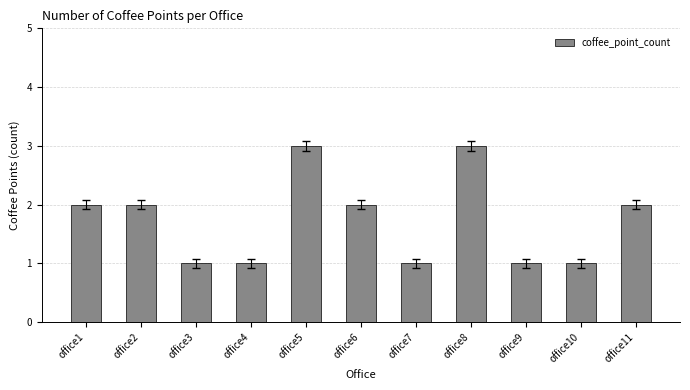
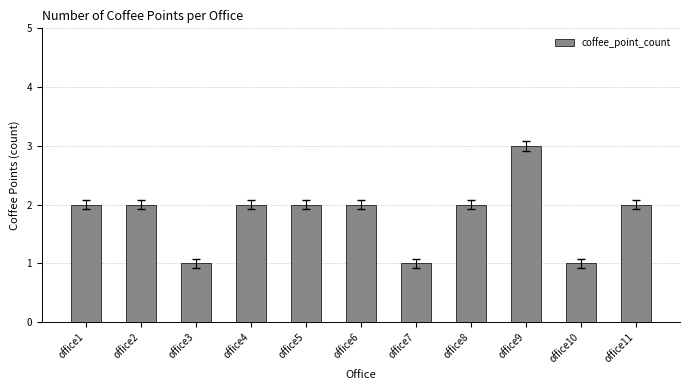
  {
    "coffee_point_count": {
      "office1": 2,
      "office2": 2,
      "office3": 1,
-     "office4": 1,
-     "office5": 3,
+     "office4": 2,
+     "office5": 2,
      "office6": 2,
      "office7": 1,
-     "office8": 3,
-     "office9": 1,
+     "office8": 2,
+     "office9": 3,
      "office10": 1,
      "office11": 2
    }
  }
